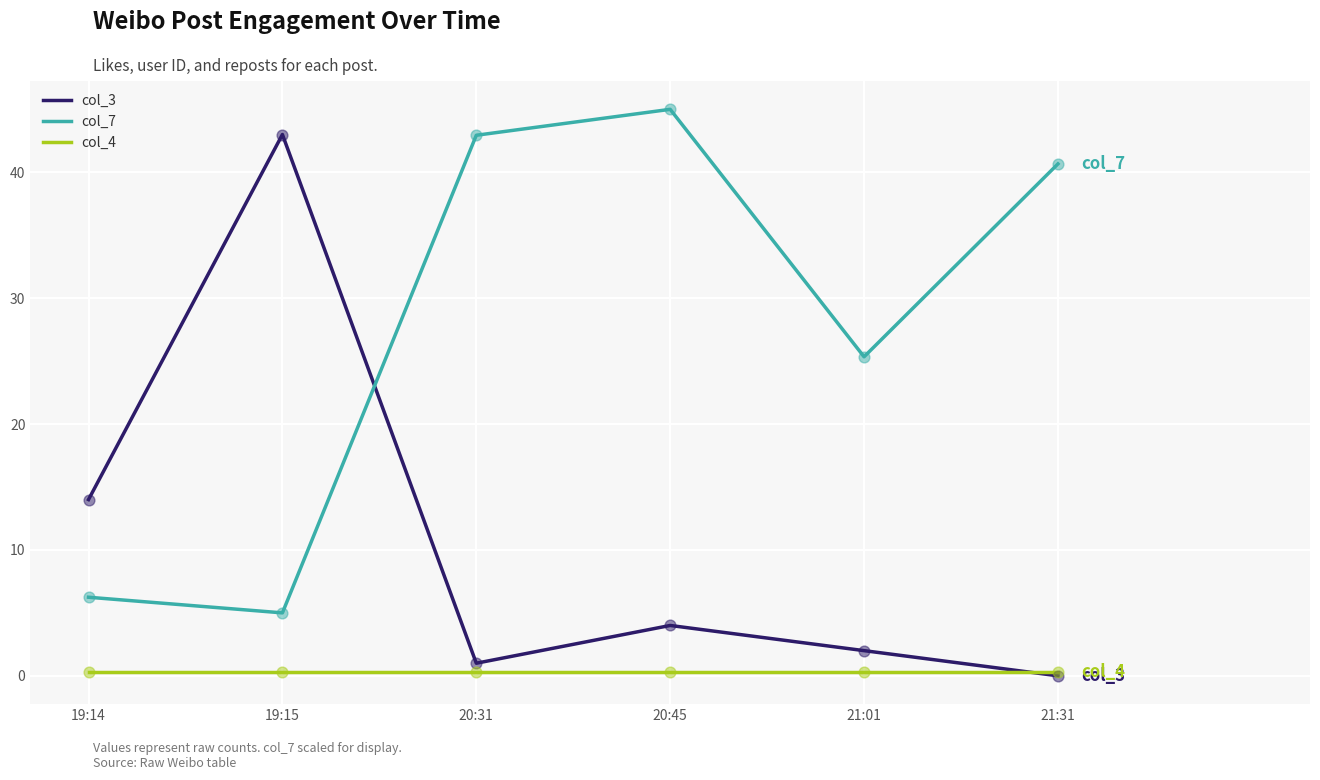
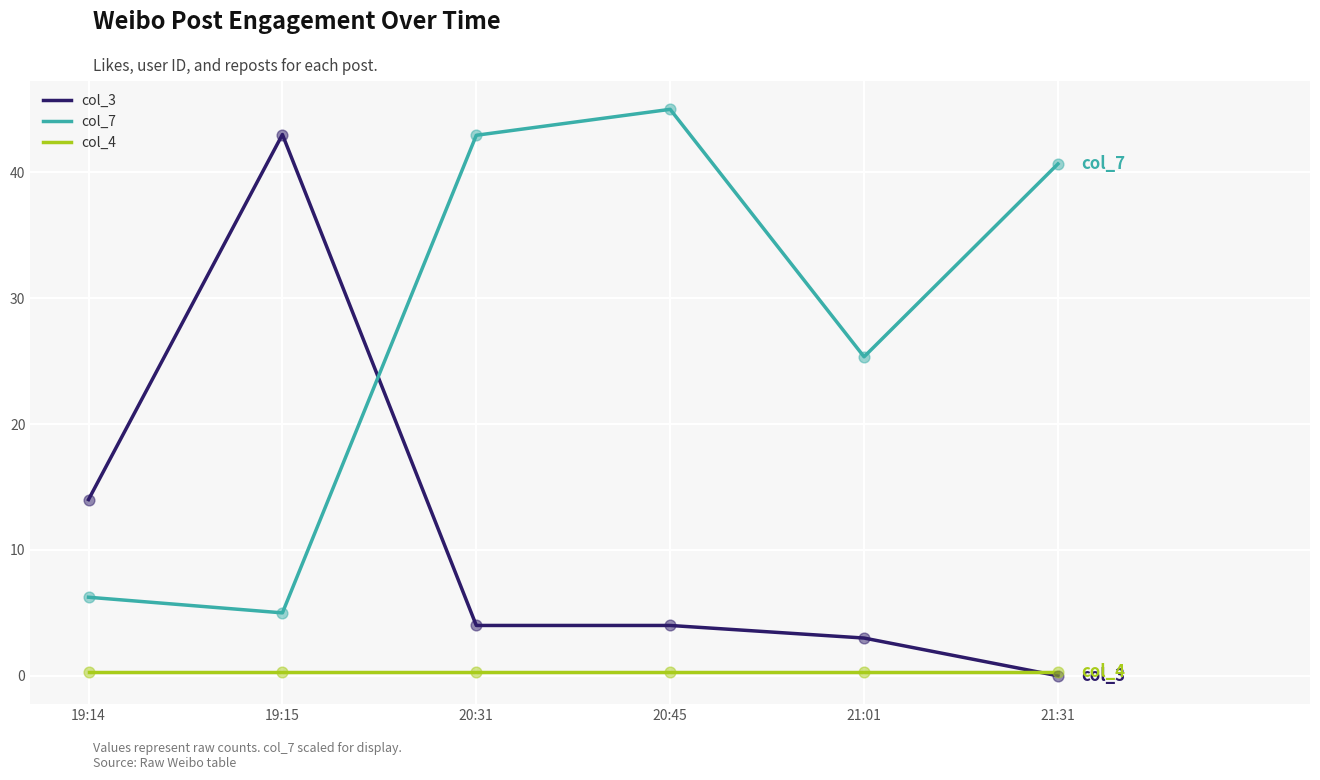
  {
    "col_3": {
      "19:14": 14,
      "19:15": 43,
-     "20:31": 1,
+     "20:31": 4,
      "20:45": 4,
-     "21:01": 2
+     "21:01": 3
    },
    "col_7": {
      "19:14": 6.2,
      "19:15": 5,
      "20:31": 43,
      "20:45": 45,
      "21:01": 25.3
    },
    "col_4": {
      "19:14": 0.3,
      "19:15": 0.3,
      "20:31": 0.3,
      "20:45": 0.3,
      "21:01": 0.3
    }
  }
